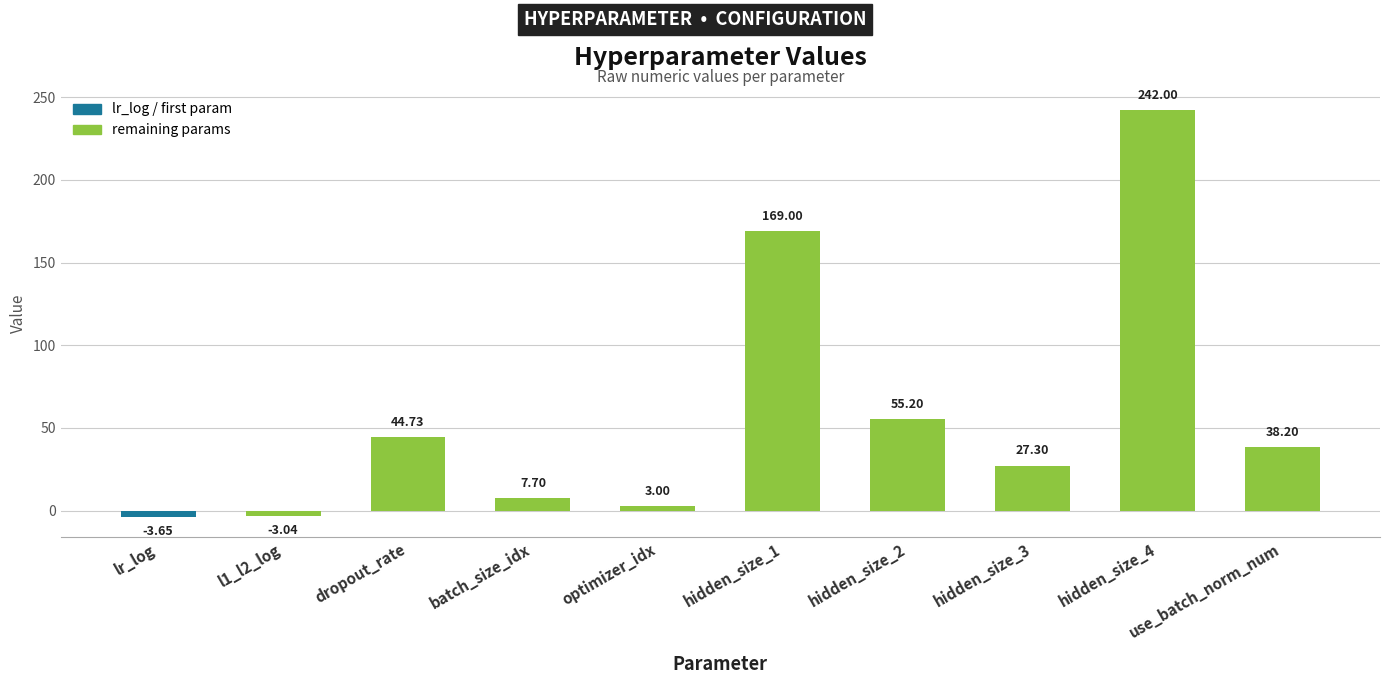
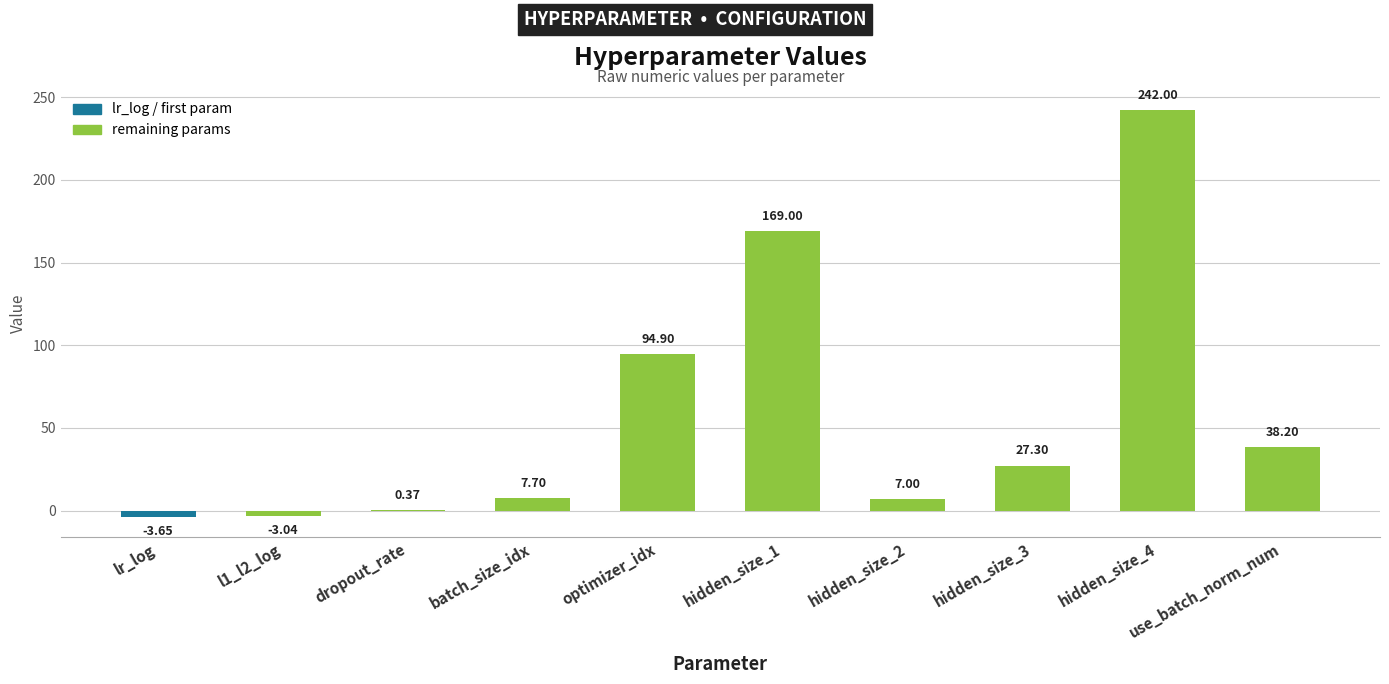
  {
    "lr_log": -3.65,
    "l1_l2_log": -3.04,
-   "dropout_rate": 44.73,
+   "dropout_rate": 0.37,
    "batch_size_idx": 7.70,
-   "optimizer_idx": 3.00,
+   "optimizer_idx": 94.90,
    "hidden_size_1": 169.00,
-   "hidden_size_2": 55.20,
+   "hidden_size_2": 7.00,
    "hidden_size_3": 27.30,
    "hidden_size_4": 242.00,
    "use_batch_norm_num": 38.20
  }
